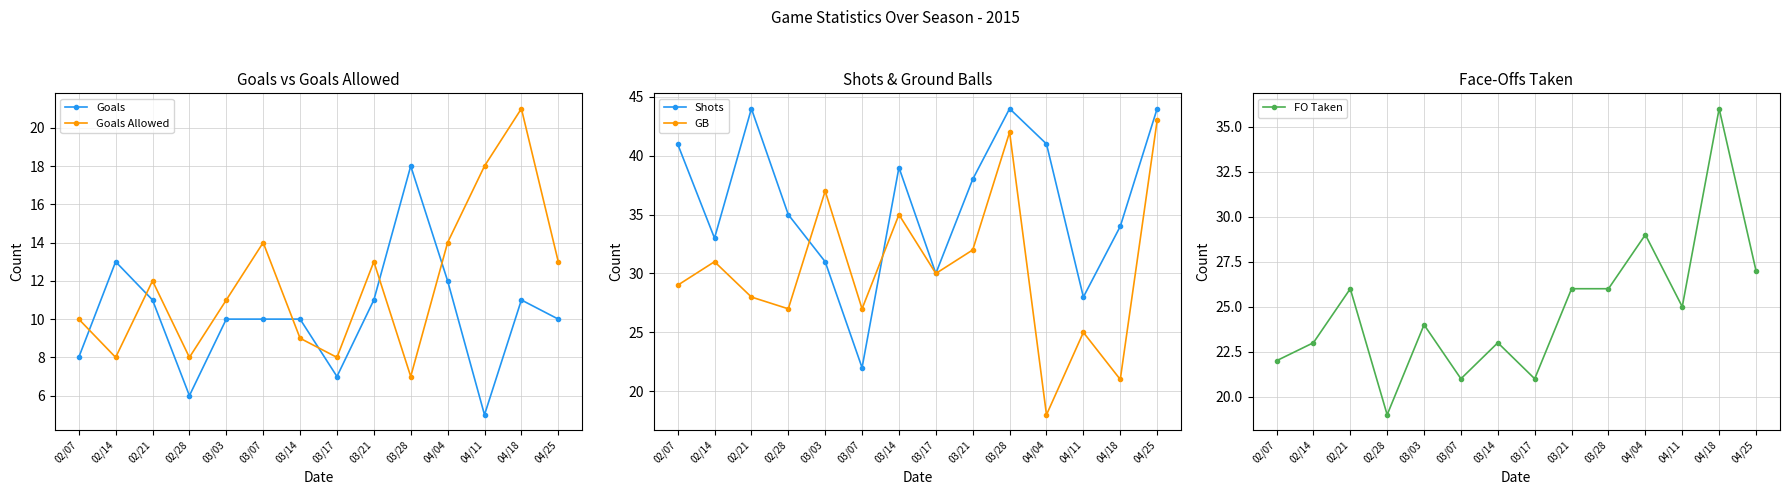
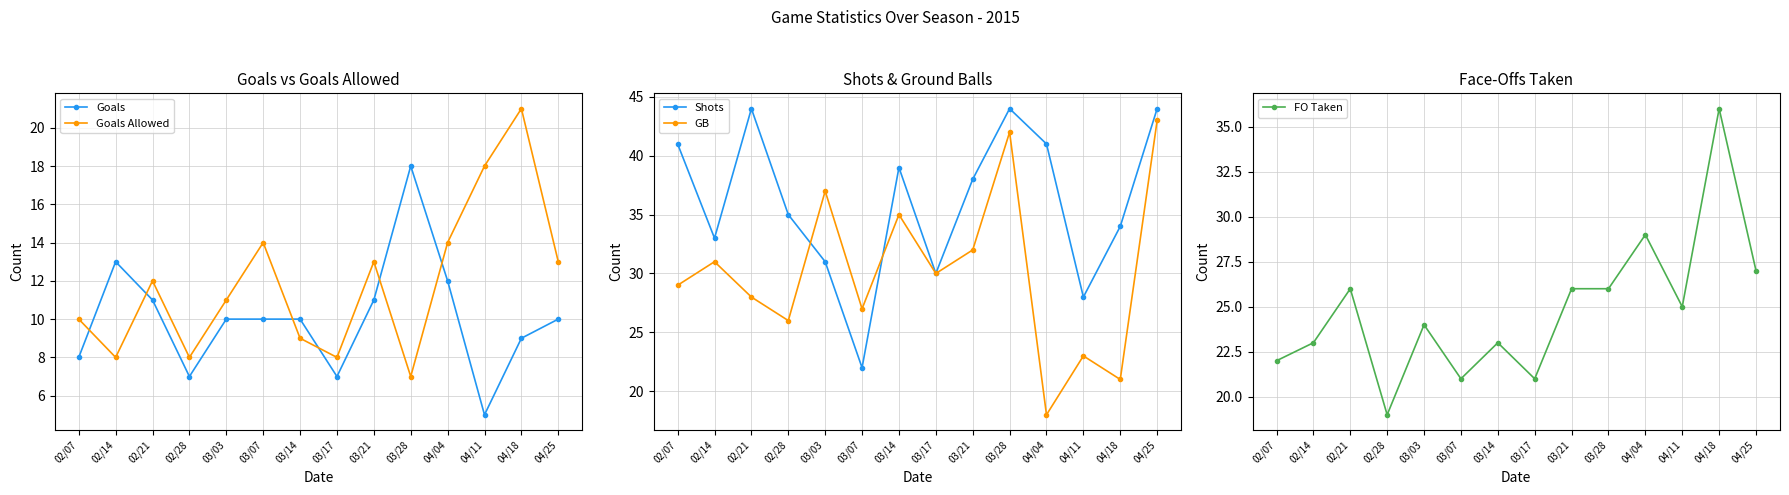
  {
    "Goals vs Goals Allowed": {
      "Goals": {
        "02/07": 8,
        "02/14": 13,
        "02/21": 11,
-       "02/28": 6,
+       "02/28": 7,
        "03/03": 10,
        "03/07": 10,
        "03/14": 10,
        "03/17": 7,
        "03/21": 11,
        "03/28": 18,
        "04/04": 12,
        "04/11": 5,
-       "04/18": 11,
+       "04/18": 9,
        "04/25": 10
      },
      "Goals Allowed": {
        "02/07": 10,
        "02/14": 8,
        "02/21": 12,
        "02/28": 8,
        "03/03": 11,
        "03/07": 14,
        "03/14": 9,
        "03/17": 8,
        "03/21": 13,
        "03/28": 7,
        "04/04": 14,
        "04/11": 18,
        "04/18": 21,
        "04/25": 13
      }
    },
    "Shots & Ground Balls": {
      "Shots": {
        "02/07": 41,
        "02/14": 33,
        "02/21": 44,
        "02/28": 35,
        "03/03": 31,
        "03/07": 22,
        "03/14": 39,
        "03/21": 38,
        "03/28": 44,
        "04/04": 41,
        "04/11": 28,
        "04/18": 34,
        "04/25": 44
      },
      "GB": {
        "02/07": 29,
        "02/14": 31,
        "02/21": 28,
-       "02/28": 27,
+       "02/28": 26,
        "03/03": 37,
        "03/07": 27,
        "03/14": 35,
        "03/21": 32,
        "03/28": 42,
        "04/04": 18,
-       "04/11": 25,
+       "04/11": 23,
        "04/18": 21,
        "04/25": 43
      }
    },
    "Face-Offs Taken": {
      "02/07": 22.0,
      "02/14": 23.0,
      "02/21": 26.0,
      "02/28": 19.0,
      "03/03": 24.0,
      "03/07": 21.0,
      "03/14": 23.0,
      "03/17": 21.0,
      "03/21": 26.0,
      "03/28": 26.0,
      "04/04": 29.0,
      "04/11": 25.0,
      "04/18": 36.0,
      "04/25": 27.0
    }
  }
